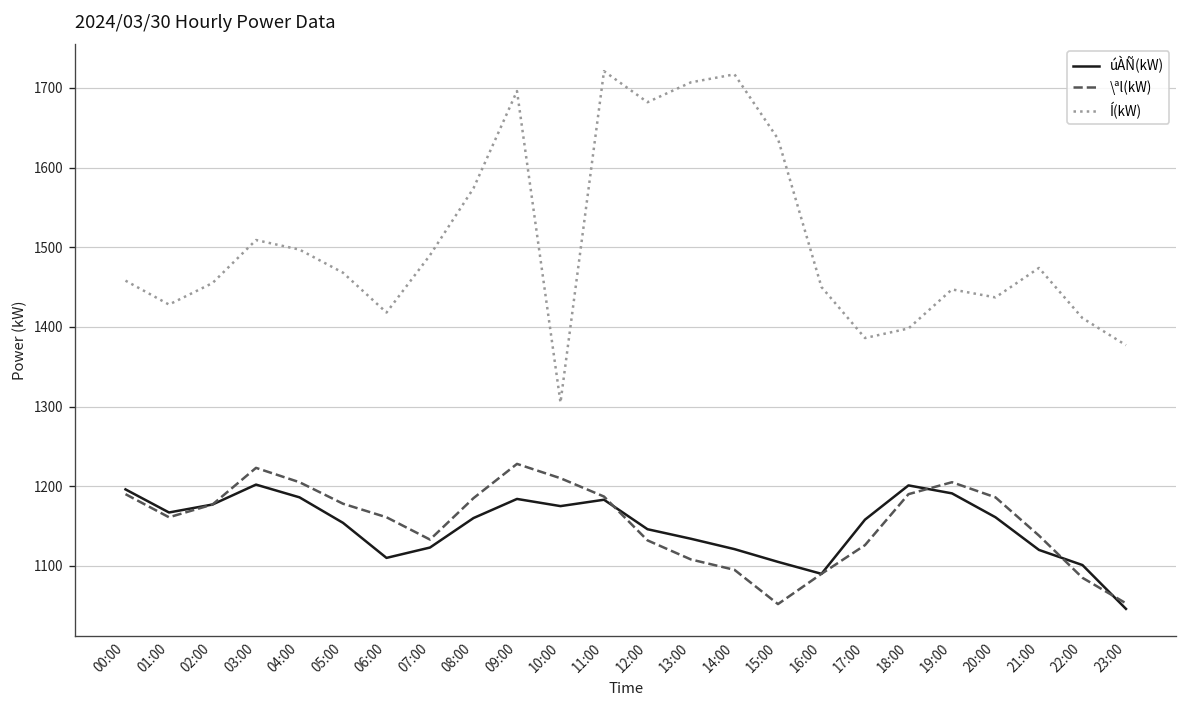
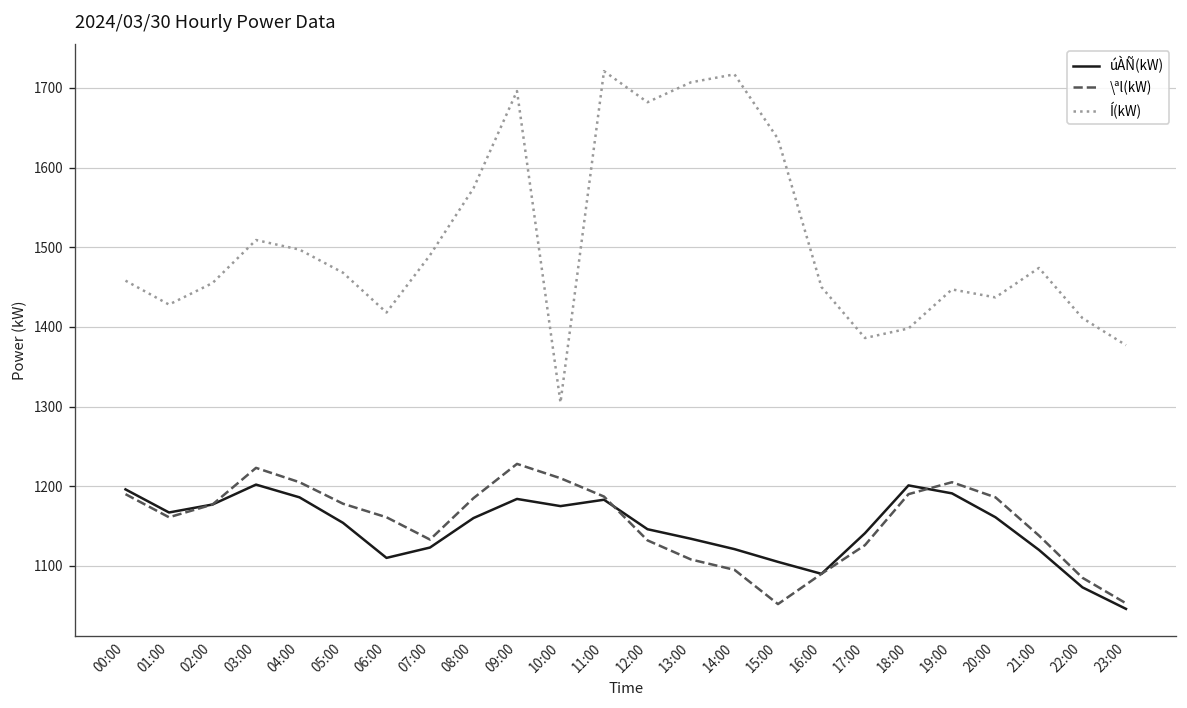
  {
    "úÀÑ(kW)": {
      "00:00": 1200,
      "01:00": 1170,
      "03:00": 1200,
      "04:00": 1190,
      "05:00": 1150,
      "06:00": 1110,
      "07:00": 1120,
      "08:00": 1160,
      "09:00": 1180,
      "10:00": 1180,
      "11:00": 1180,
      "12:00": 1150,
      "13:00": 1130,
      "14:00": 1120,
      "15:00": 1110,
-     "17:00": 1160,
+     "17:00": 1140,
      "18:00": 1200,
      "19:00": 1190,
      "20:00": 1160,
      "21:00": 1120,
-     "22:00": 1100,
+     "22:00": 1070,
      "23:00": 1050
    },
    "\\ªl(kW)": {
      "00:00": 1190,
      "01:00": 1160,
      "03:00": 1220,
      "04:00": 1210,
      "05:00": 1180,
      "06:00": 1160,
      "07:00": 1130,
      "08:00": 1190,
      "09:00": 1230,
      "10:00": 1210,
      "11:00": 1190,
      "12:00": 1130,
      "13:00": 1110,
      "14:00": 1100,
      "15:00": 1050,
      "17:00": 1130,
      "18:00": 1190,
      "19:00": 1210,
      "20:00": 1190,
      "21:00": 1140,
      "22:00": 1090,
      "23:00": 1050
    },
    "Í(kW)": {
      "00:00": 1460,
      "01:00": 1430,
      "02:00": 1460,
      "03:00": 1510,
      "04:00": 1500,
      "05:00": 1470,
      "06:00": 1420,
      "07:00": 1490,
      "08:00": 1570,
      "09:00": 1700,
      "10:00": 1310,
      "11:00": 1720,
      "12:00": 1680,
      "13:00": 1710,
      "14:00": 1720,
      "15:00": 1640,
      "16:00": 1450,
      "17:00": 1390,
      "18:00": 1400,
      "19:00": 1450,
      "20:00": 1440,
      "21:00": 1470,
      "22:00": 1410,
      "23:00": 1380
    }
  }
